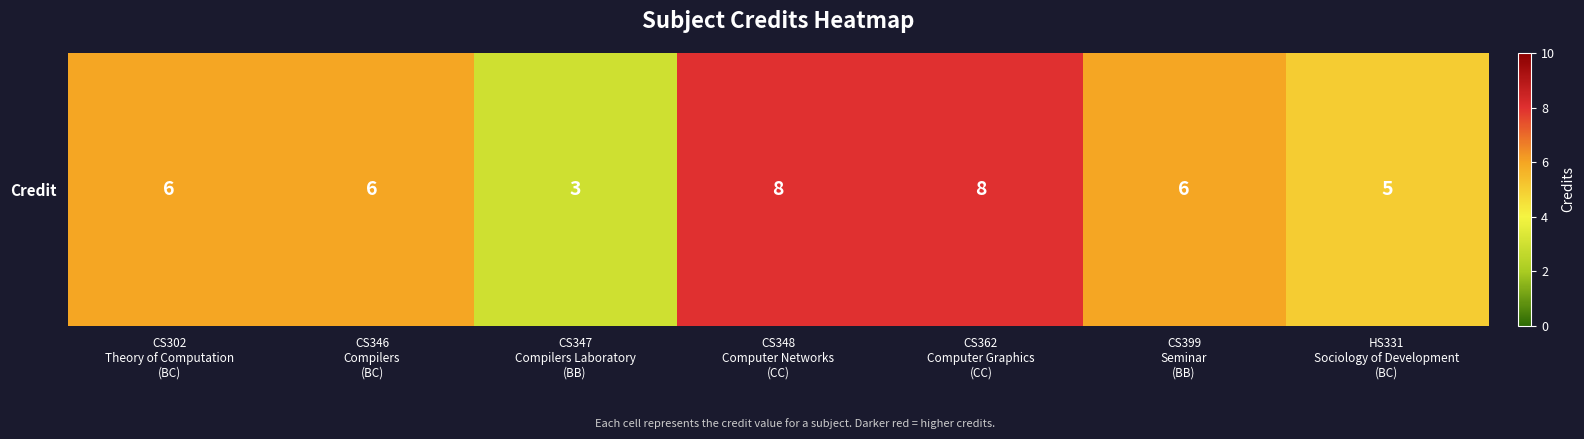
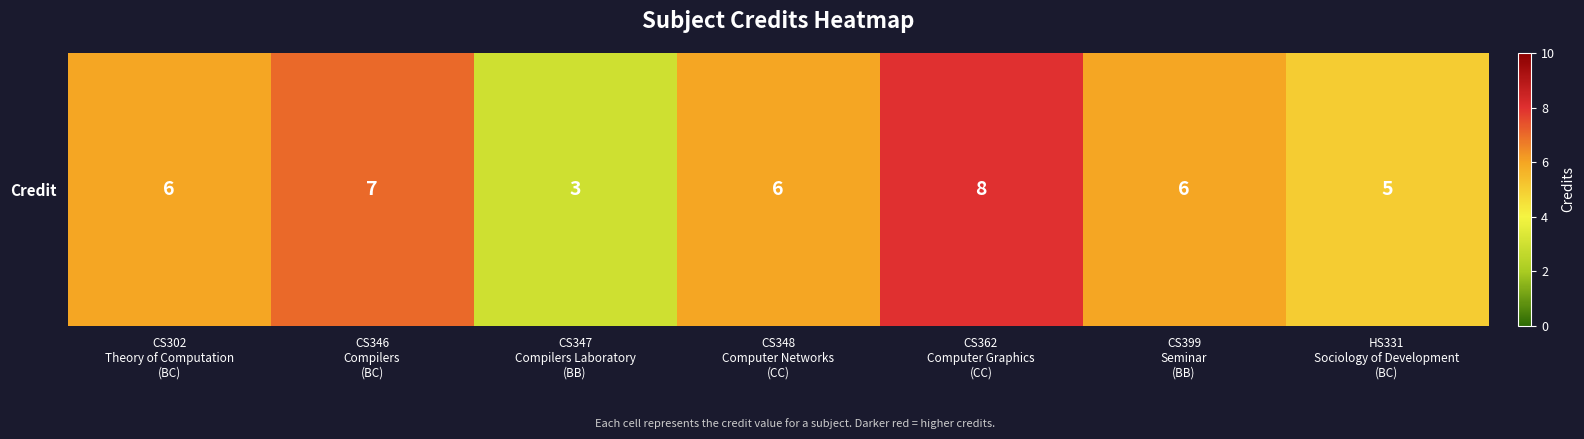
  {
    "Credit": {
      "CS302 Theory of Computation (BC)": 6,
-     "CS346 Compilers (BC)": 6,
+     "CS346 Compilers (BC)": 7,
      "CS347 Compilers Laboratory (BB)": 3,
-     "CS348 Computer Networks (CC)": 8,
+     "CS348 Computer Networks (CC)": 6,
      "CS362 Computer Graphics (CC)": 8,
      "CS399 Seminar (BB)": 6,
      "HS331 Sociology of Development (BC)": 5
    }
  }
